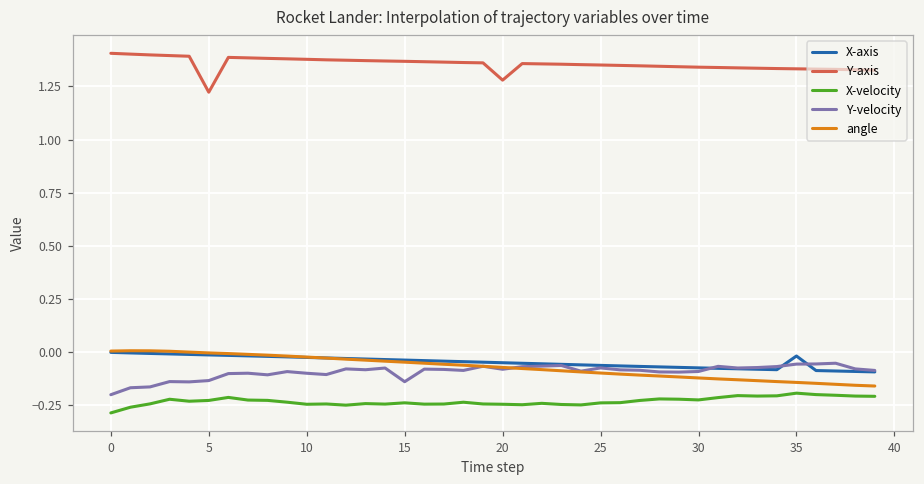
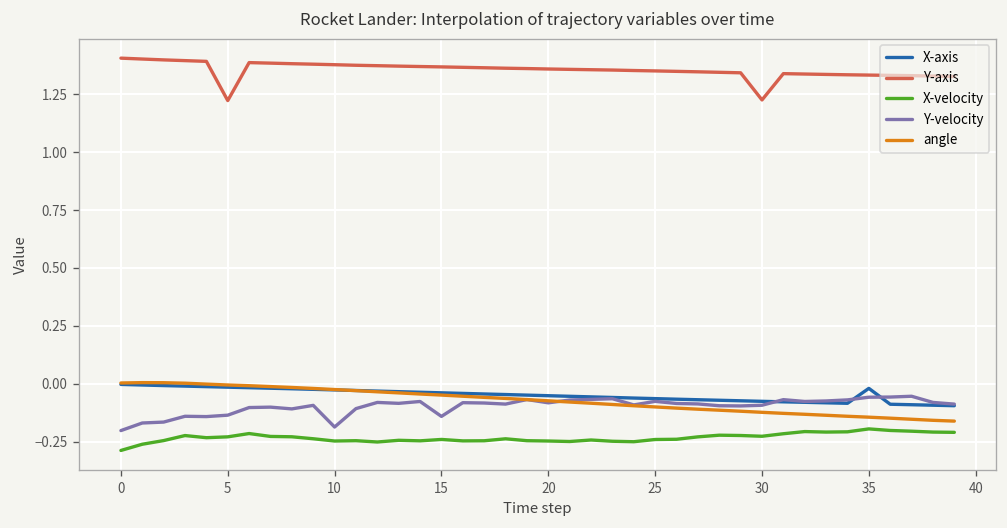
  {
    "X-axis": {
      "20": -0.05,
      "30": -0.08,
      "35": -0.02
    },
    "Y-axis": {
      "0": 1.41,
      "5": 1.22,
      "10": 1.38,
      "15": 1.37,
-     "20": 1.28,
+     "20": 1.36,
      "25": 1.35,
-     "30": 1.34,
+     "30": 1.23,
      "35": 1.33
    },
    "X-velocity": {
      "0": -0.29,
      "5": -0.23,
      "10": -0.25,
      "15": -0.24,
      "20": -0.25,
      "25": -0.24,
      "30": -0.23,
      "35": -0.20
    },
    "Y-velocity": {
      "0": -0.20,
      "5": -0.14,
-     "10": -0.10,
+     "10": -0.19,
      "15": -0.14,
      "30": -0.09,
      "35": -0.06
    },
    "angle": {
      "25": -0.10,
      "30": -0.12,
      "35": -0.14
    }
  }
